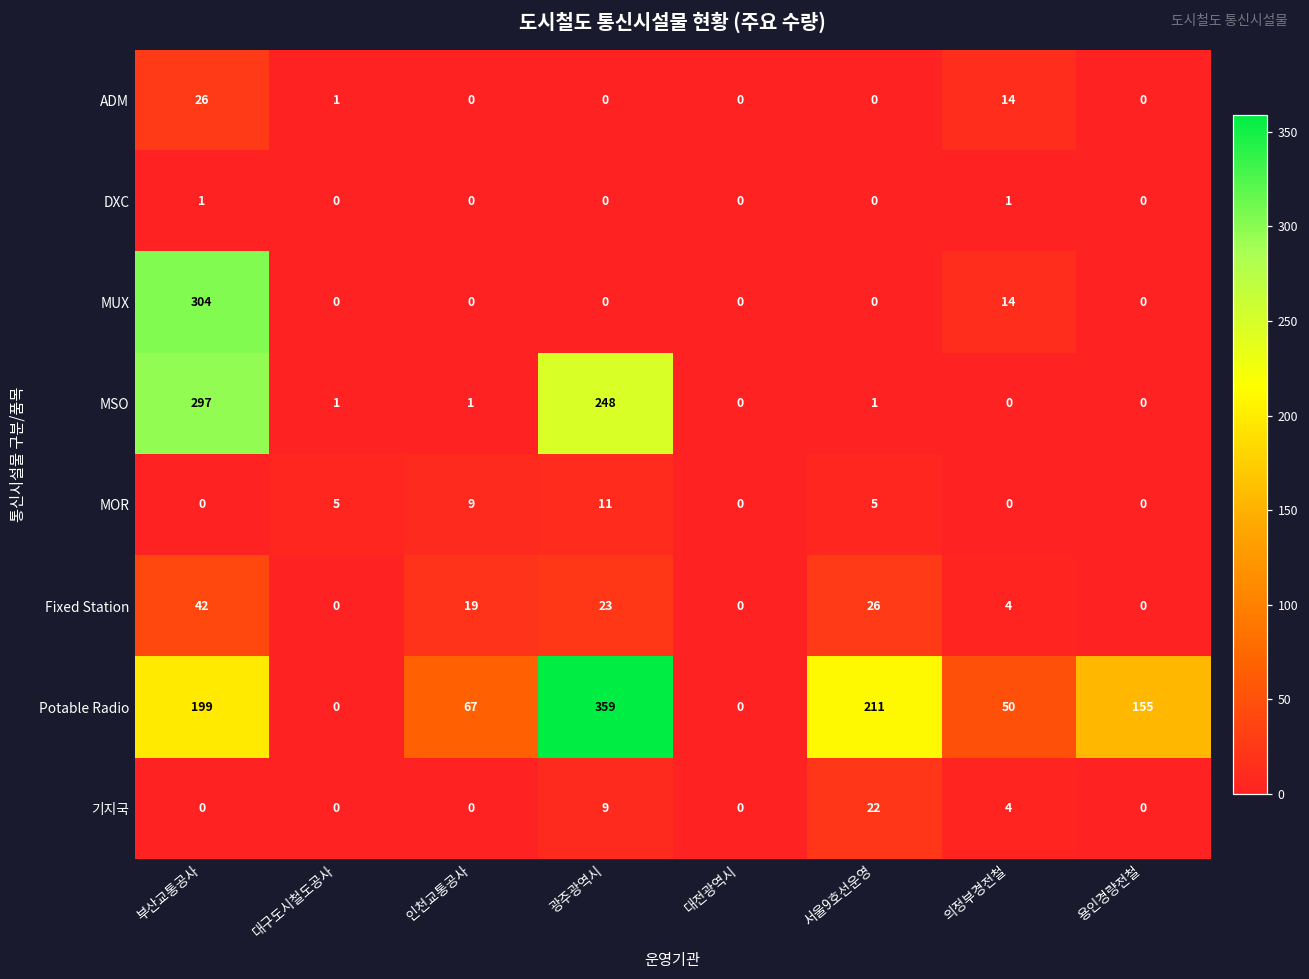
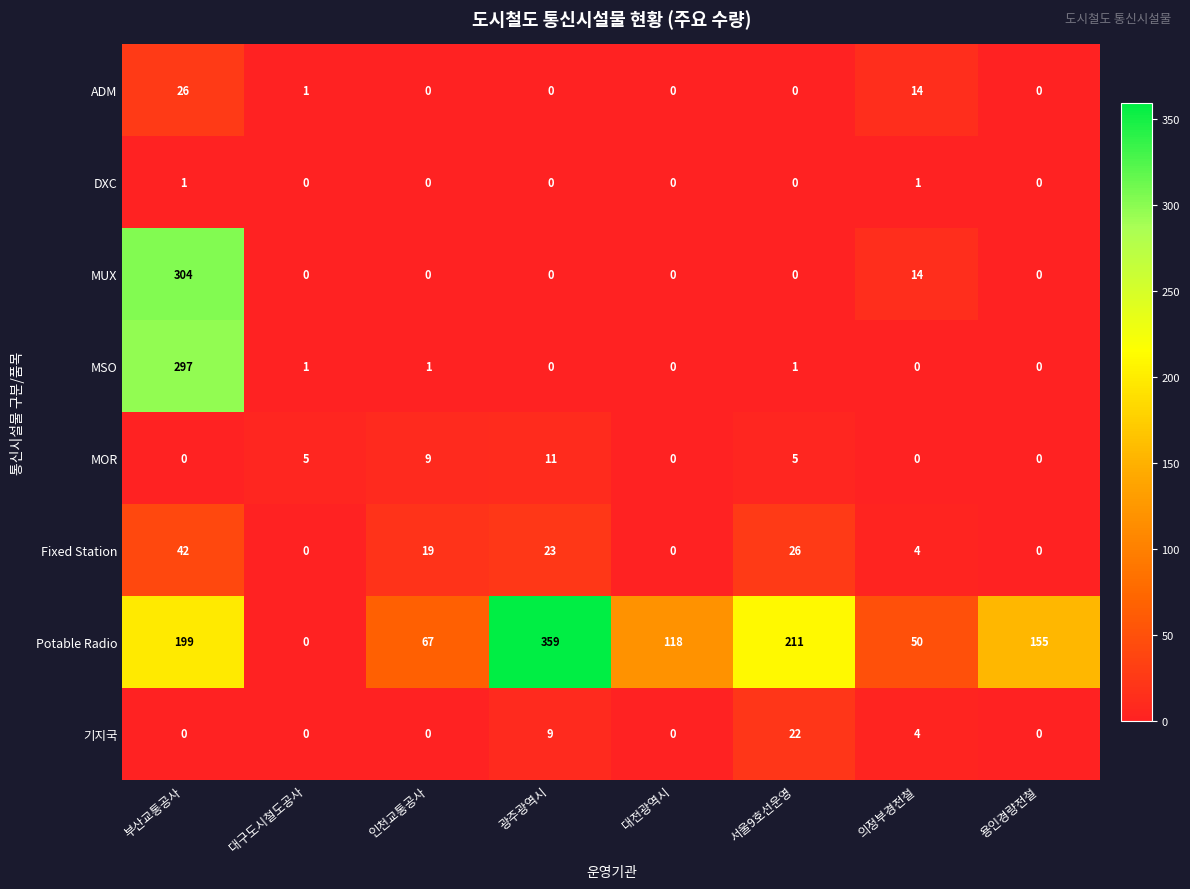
  {
    "ADM": {
      "부산교통공사": 26,
      "대구도시철도공사": 1,
      "인천교통공사": 0,
      "광주광역시": 0,
      "대전광역시": 0,
      "서울9호선운영": 0,
      "의정부경전철": 14,
      "용인경량전철": 0
    },
    "DXC": {
      "부산교통공사": 1,
      "대구도시철도공사": 0,
      "인천교통공사": 0,
      "광주광역시": 0,
      "대전광역시": 0,
      "서울9호선운영": 0,
      "의정부경전철": 1,
      "용인경량전철": 0
    },
    "MUX": {
      "부산교통공사": 304,
      "대구도시철도공사": 0,
      "인천교통공사": 0,
      "광주광역시": 0,
      "대전광역시": 0,
      "서울9호선운영": 0,
      "의정부경전철": 14,
      "용인경량전철": 0
    },
    "MSO": {
      "부산교통공사": 297,
      "대구도시철도공사": 1,
      "인천교통공사": 1,
-     "광주광역시": 248,
+     "광주광역시": 0,
      "대전광역시": 0,
      "서울9호선운영": 1,
      "의정부경전철": 0,
      "용인경량전철": 0
    },
    "MOR": {
      "부산교통공사": 0,
      "대구도시철도공사": 5,
      "인천교통공사": 9,
      "광주광역시": 11,
      "대전광역시": 0,
      "서울9호선운영": 5,
      "의정부경전철": 0,
      "용인경량전철": 0
    },
    "Fixed Station": {
      "부산교통공사": 42,
      "대구도시철도공사": 0,
      "인천교통공사": 19,
      "광주광역시": 23,
      "대전광역시": 0,
      "서울9호선운영": 26,
      "의정부경전철": 4,
      "용인경량전철": 0
    },
    "Potable Radio": {
      "부산교통공사": 199,
      "대구도시철도공사": 0,
      "인천교통공사": 67,
      "광주광역시": 359,
-     "대전광역시": 0,
+     "대전광역시": 118,
      "서울9호선운영": 211,
      "의정부경전철": 50,
      "용인경량전철": 155
    },
    "기지국": {
      "부산교통공사": 0,
      "대구도시철도공사": 0,
      "인천교통공사": 0,
      "광주광역시": 9,
      "대전광역시": 0,
      "서울9호선운영": 22,
      "의정부경전철": 4,
      "용인경량전철": 0
    }
  }
